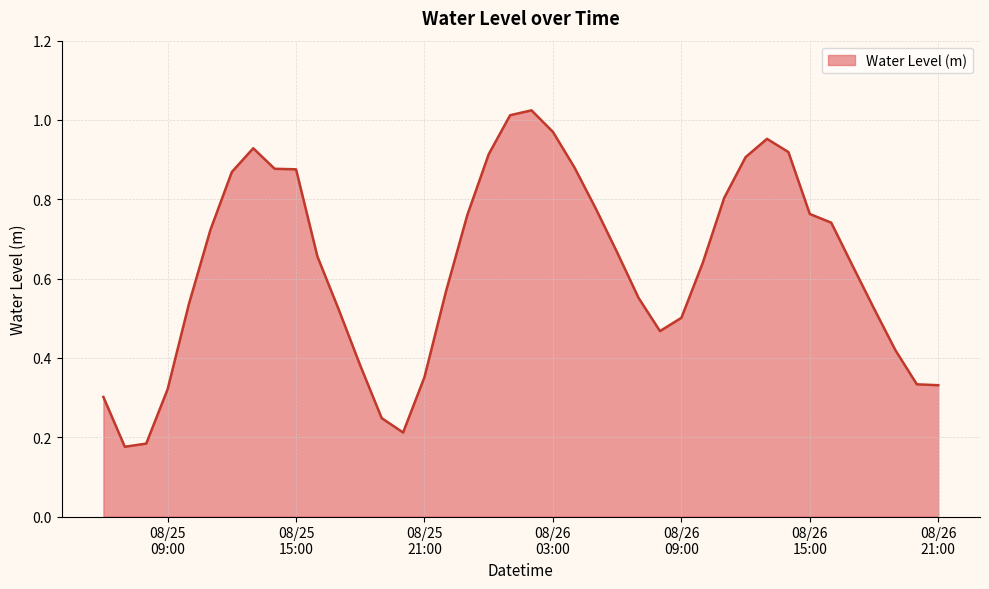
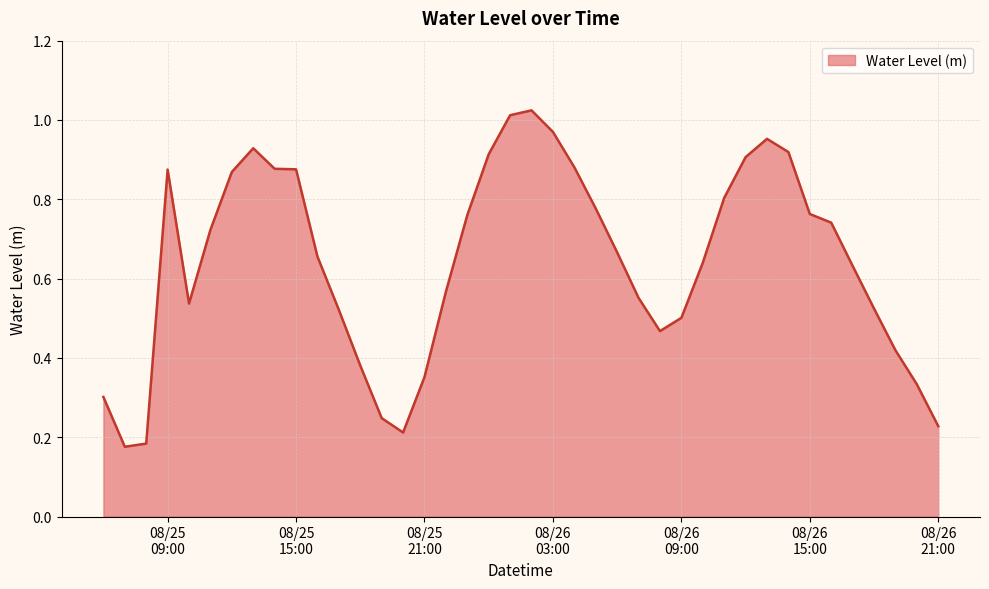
  {
-   "08/25 09:00": 0.32,
+   "08/25 09:00": 0.88,
    "08/25 15:00": 0.88,
    "08/25 21:00": 0.35,
    "08/26 03:00": 0.97,
    "08/26 09:00": 0.50,
    "08/26 15:00": 0.76,
-   "08/26 21:00": 0.33
+   "08/26 21:00": 0.23
  }
